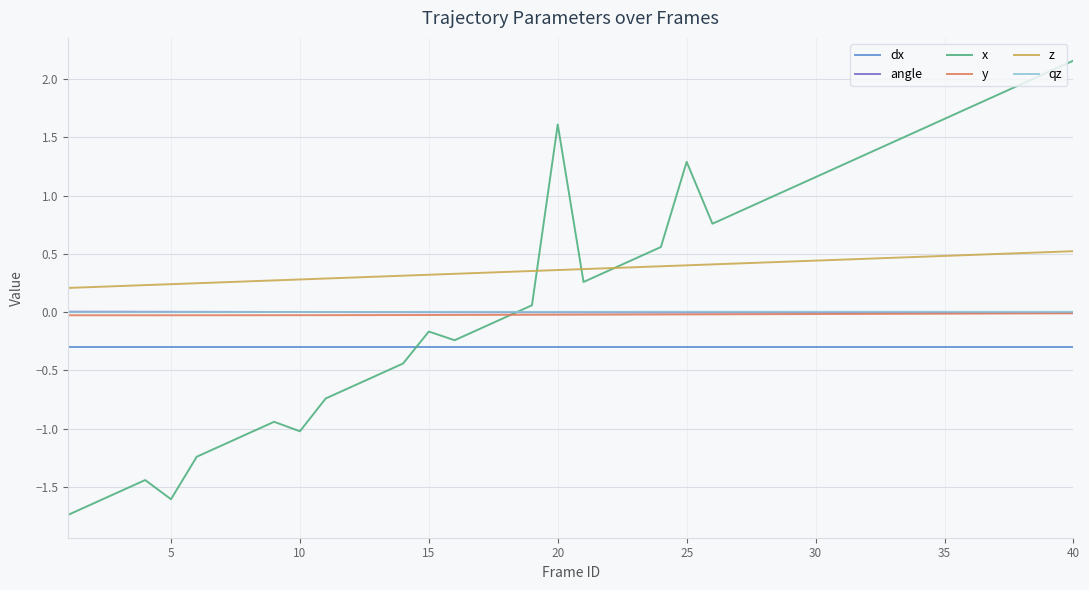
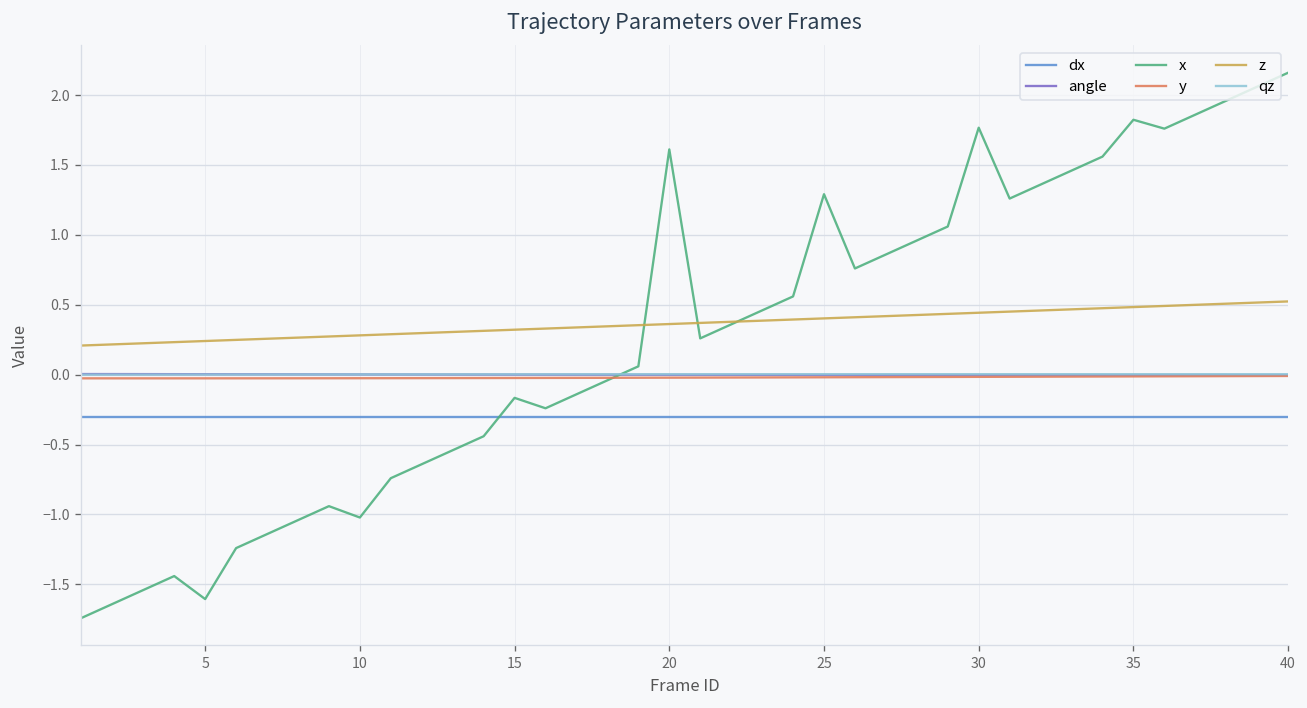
  {
    "x": {
      "5": -1.61,
      "10": -1.02,
      "15": -0.17,
      "20": 1.61,
      "25": 1.29,
-     "30": 1.16,
-     "35": 1.66,
+     "30": 1.77,
+     "35": 1.82,
      "40": 2.16
    }
  }
